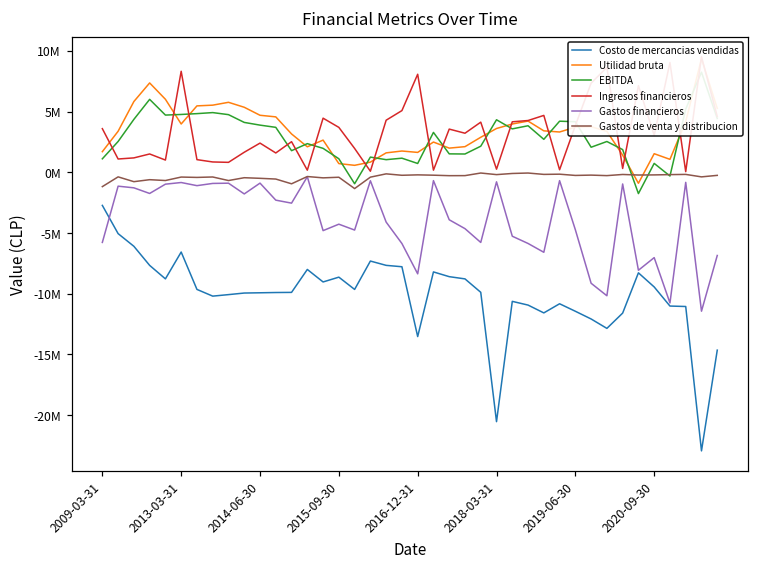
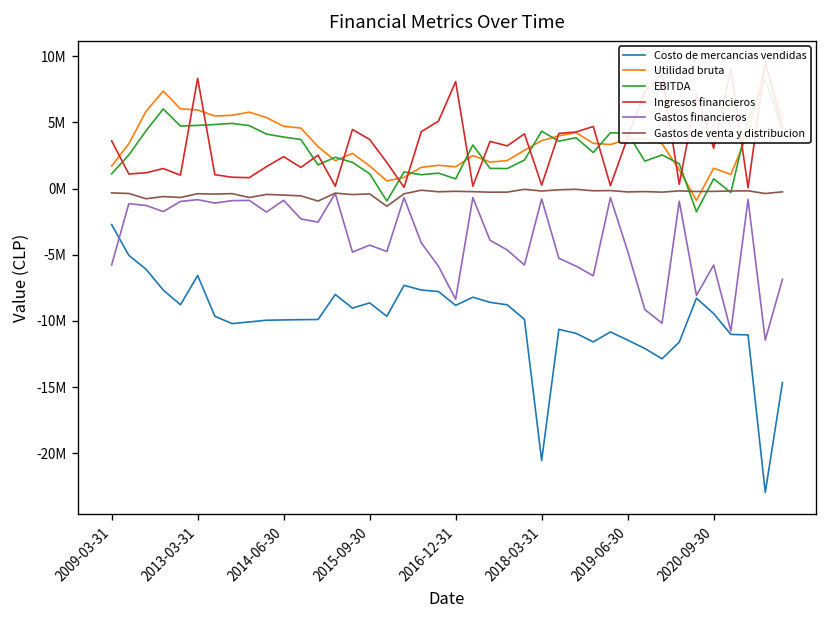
  {
    "Costo de mercancias vendidas": {
      "2009-03-31": -2700000,
      "2013-03-31": -6600000,
      "2014-06-30": -9900000,
      "2015-09-30": -8600000,
-     "2016-12-31": -13500000,
+     "2016-12-31": -8800000,
      "2018-03-31": -20500000,
      "2019-06-30": -11400000,
      "2020-09-30": -9400000
    },
    "Utilidad bruta": {
      "2009-03-31": 1700000,
-     "2013-03-31": 4000000,
+     "2013-03-31": 5900000,
      "2014-06-30": 4700000,
-     "2015-09-30": 700000,
+     "2015-09-30": 1700000,
      "2016-12-31": 1600000,
      "2018-03-31": 3600000,
      "2020-09-30": 1500000
    },
    "EBITDA": {
      "2009-03-31": 1100000,
      "2013-03-31": 4800000,
      "2014-06-30": 3900000,
      "2015-09-30": 1100000,
      "2016-12-31": 700000,
      "2018-03-31": 4300000,
      "2020-09-30": 700000
    },
    "Ingresos financieros": {
      "2009-03-31": 3600000,
      "2013-03-31": 8300000,
      "2014-06-30": 2400000,
      "2015-09-30": 3700000,
      "2016-12-31": 8100000,
      "2018-03-31": 300000,
      "2020-09-30": 3000000
    },
    "Gastos financieros": {
      "2009-03-31": -5800000,
      "2013-03-31": -800000,
      "2014-06-30": -900000,
      "2015-09-30": -4300000,
      "2016-12-31": -8400000,
      "2018-03-31": -800000,
      "2019-06-30": -4700000,
-     "2020-09-30": -7000000
+     "2020-09-30": -5800000
    },
    "Gastos de venta y distribucion": {
-     "2009-03-31": -1200000,
+     "2009-03-31": -300000,
      "2013-03-31": -400000,
      "2014-06-30": -500000,
      "2015-09-30": -400000,
      "2016-12-31": -200000,
      "2018-03-31": -200000,
      "2019-06-30": -300000,
      "2020-09-30": -200000
    }
  }
